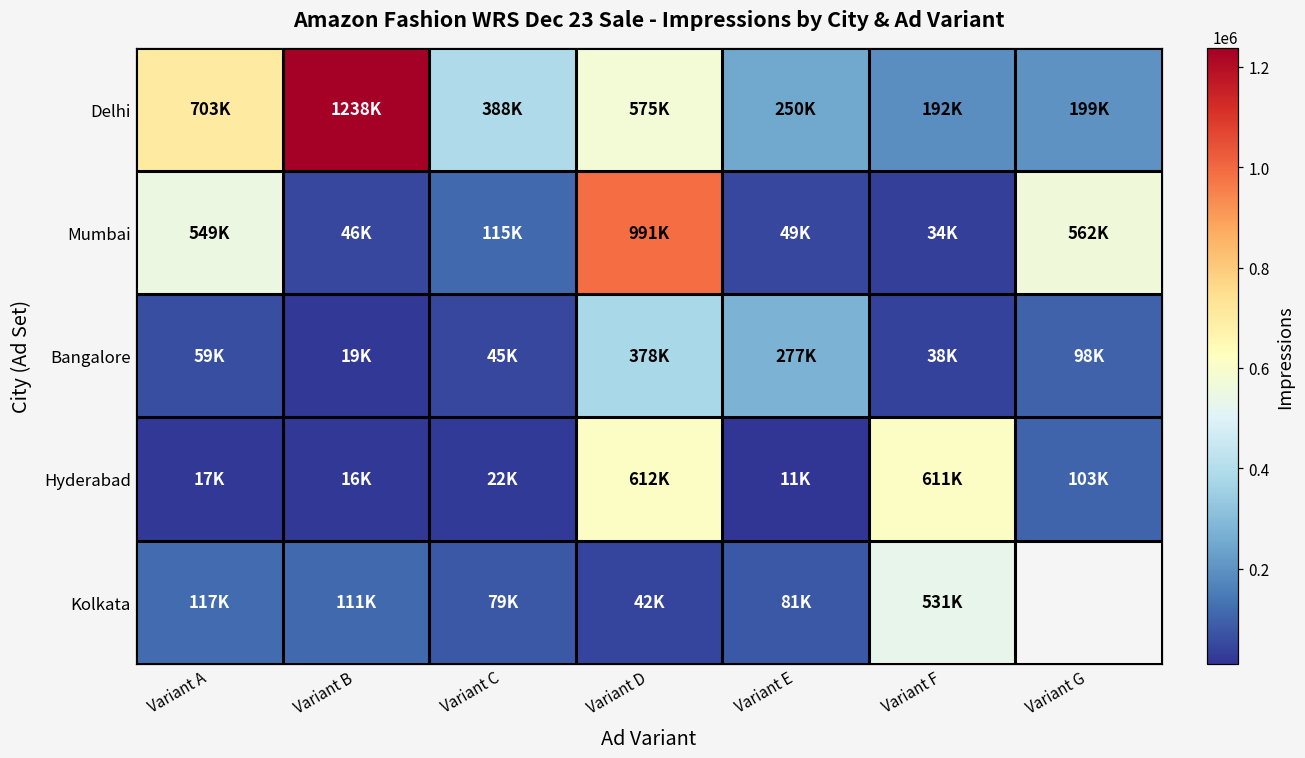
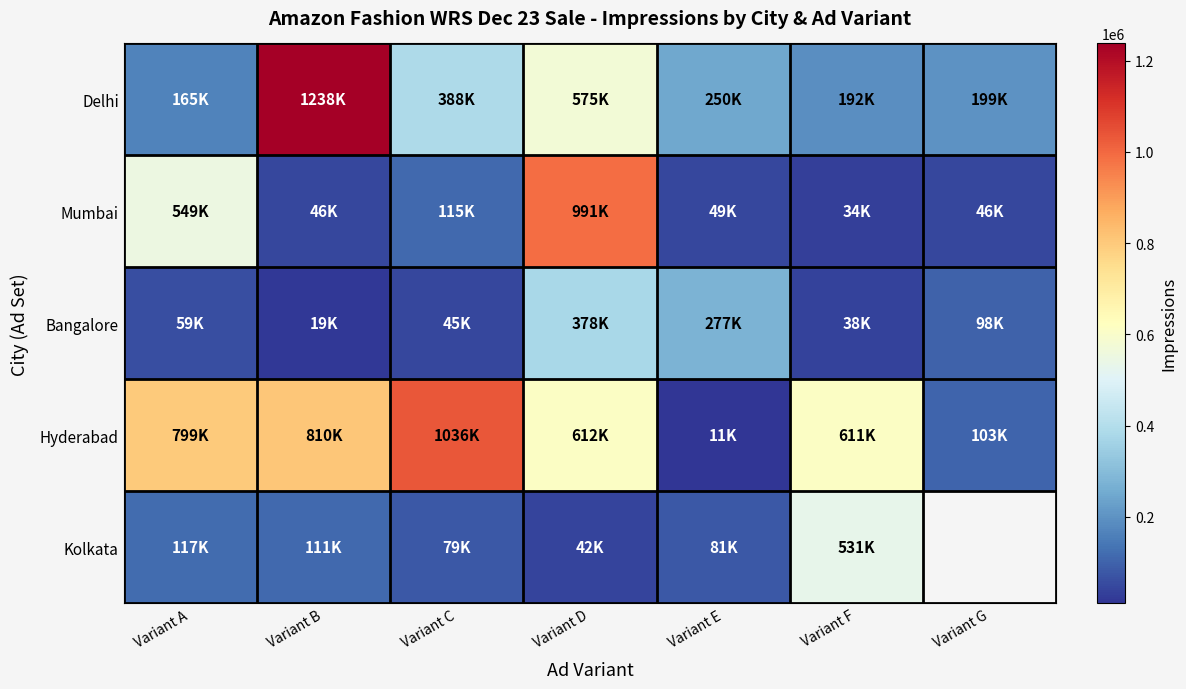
  {
    "Delhi": {
-     "Variant A": "703K",
+     "Variant A": "165K",
      "Variant B": "1238K",
      "Variant C": "388K",
      "Variant D": "575K",
      "Variant E": "250K",
      "Variant F": "192K",
      "Variant G": "199K"
    },
    "Mumbai": {
      "Variant A": "549K",
      "Variant B": "46K",
      "Variant C": "115K",
      "Variant D": "991K",
      "Variant E": "49K",
      "Variant F": "34K",
-     "Variant G": "562K"
+     "Variant G": "46K"
    },
    "Bangalore": {
      "Variant A": "59K",
      "Variant B": "19K",
      "Variant C": "45K",
      "Variant D": "378K",
      "Variant E": "277K",
      "Variant F": "38K",
      "Variant G": "98K"
    },
    "Hyderabad": {
-     "Variant A": "17K",
-     "Variant B": "16K",
-     "Variant C": "22K",
+     "Variant A": "799K",
+     "Variant B": "810K",
+     "Variant C": "1036K",
      "Variant D": "612K",
      "Variant E": "11K",
      "Variant F": "611K",
      "Variant G": "103K"
    },
    "Kolkata": {
      "Variant A": "117K",
      "Variant B": "111K",
      "Variant C": "79K",
      "Variant D": "42K",
      "Variant E": "81K",
      "Variant F": "531K"
    }
  }
